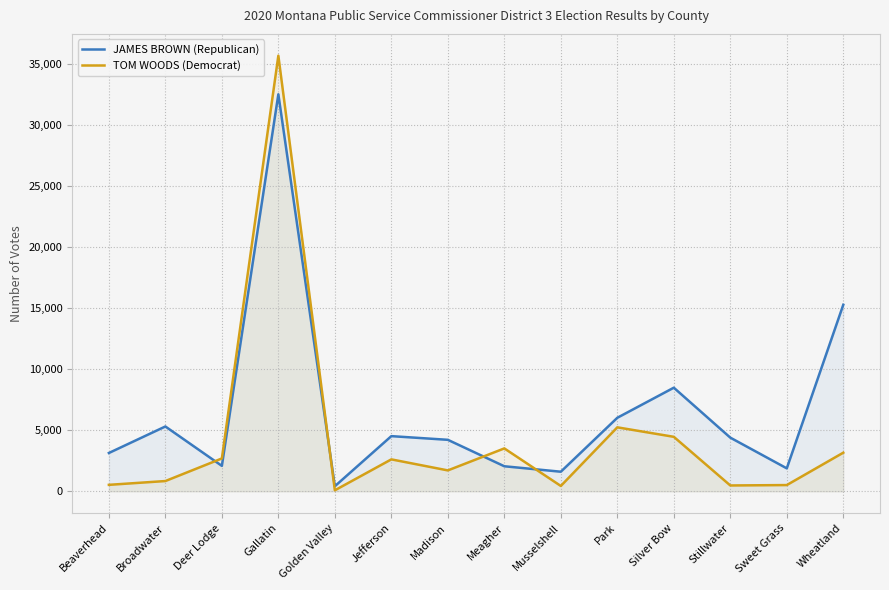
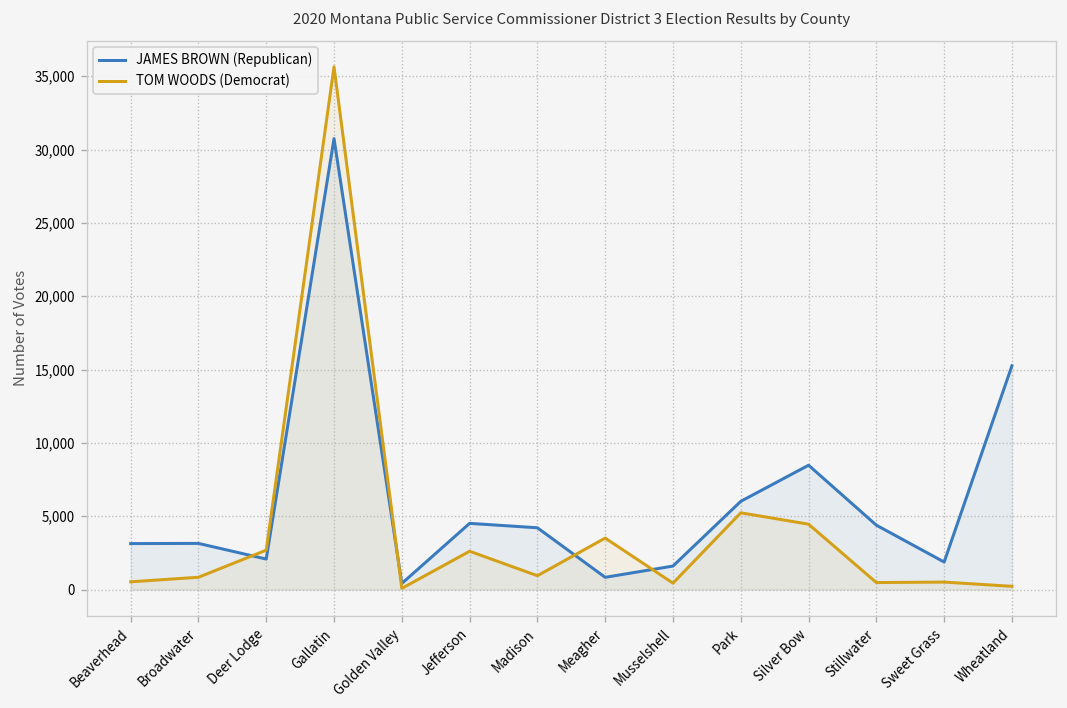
  {
    "JAMES BROWN (Republican)": {
      "Beaverhead": "3,100",
-     "Broadwater": "5,300",
+     "Broadwater": "3,100",
      "Deer Lodge": "2,100",
-     "Gallatin": "32,500",
+     "Gallatin": "30,700",
      "Golden Valley": "400",
      "Jefferson": "4,500",
      "Madison": "4,200",
-     "Meagher": "2,000",
+     "Meagher": "800",
      "Musselshell": "1,600",
      "Park": "6,000",
      "Silver Bow": "8,500",
      "Stillwater": "4,400",
      "Sweet Grass": "1,900",
      "Wheatland": "15,300"
    },
    "TOM WOODS (Democrat)": {
      "Beaverhead": "500",
      "Broadwater": "800",
      "Deer Lodge": "2,700",
      "Gallatin": "35,600",
      "Golden Valley": "100",
      "Jefferson": "2,600",
-     "Madison": "1,700",
+     "Madison": "900",
      "Meagher": "3,500",
      "Musselshell": "400",
      "Park": "5,200",
      "Silver Bow": "4,500",
      "Stillwater": "500",
      "Sweet Grass": "500",
-     "Wheatland": "3,200"
+     "Wheatland": "200"
    }
  }
